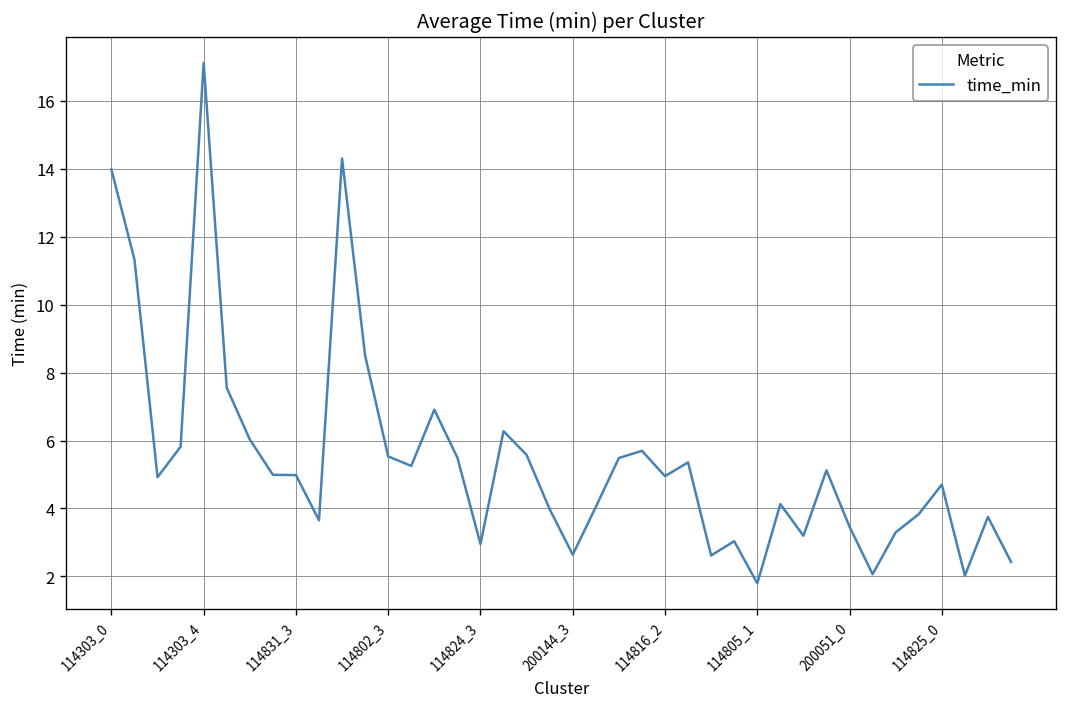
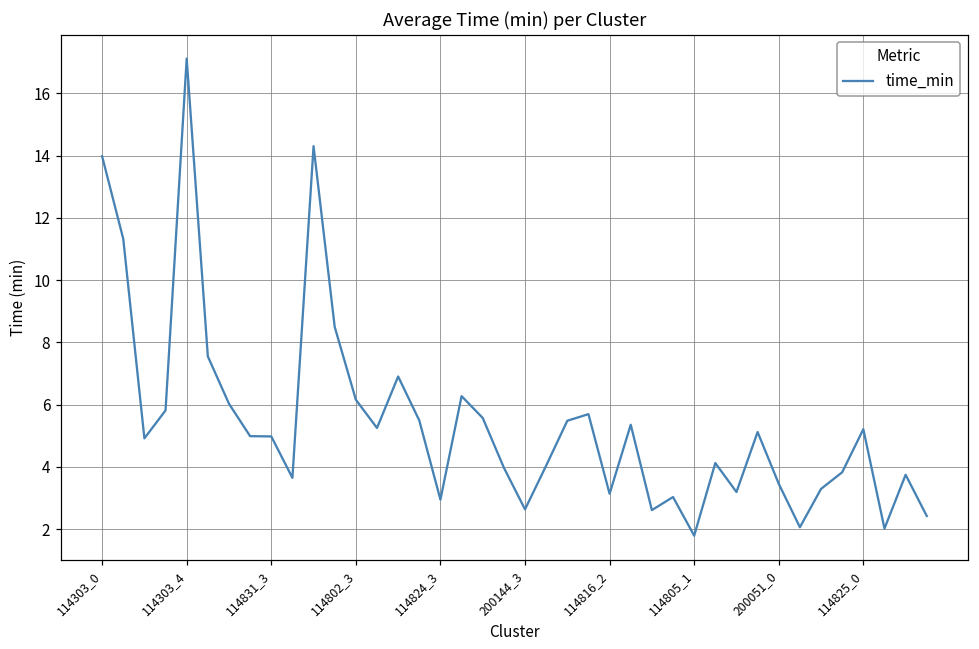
  {
    "114303_0": 14.0,
    "114303_4": 17.1,
    "114831_3": 5.0,
-   "114802_3": 5.5,
+   "114802_3": 6.2,
    "114824_3": 3.0,
    "200144_3": 2.6,
-   "114816_2": 5.0,
+   "114816_2": 3.1,
    "114805_1": 1.8,
    "200051_0": 3.5,
-   "114825_0": 4.7
+   "114825_0": 5.2
  }
